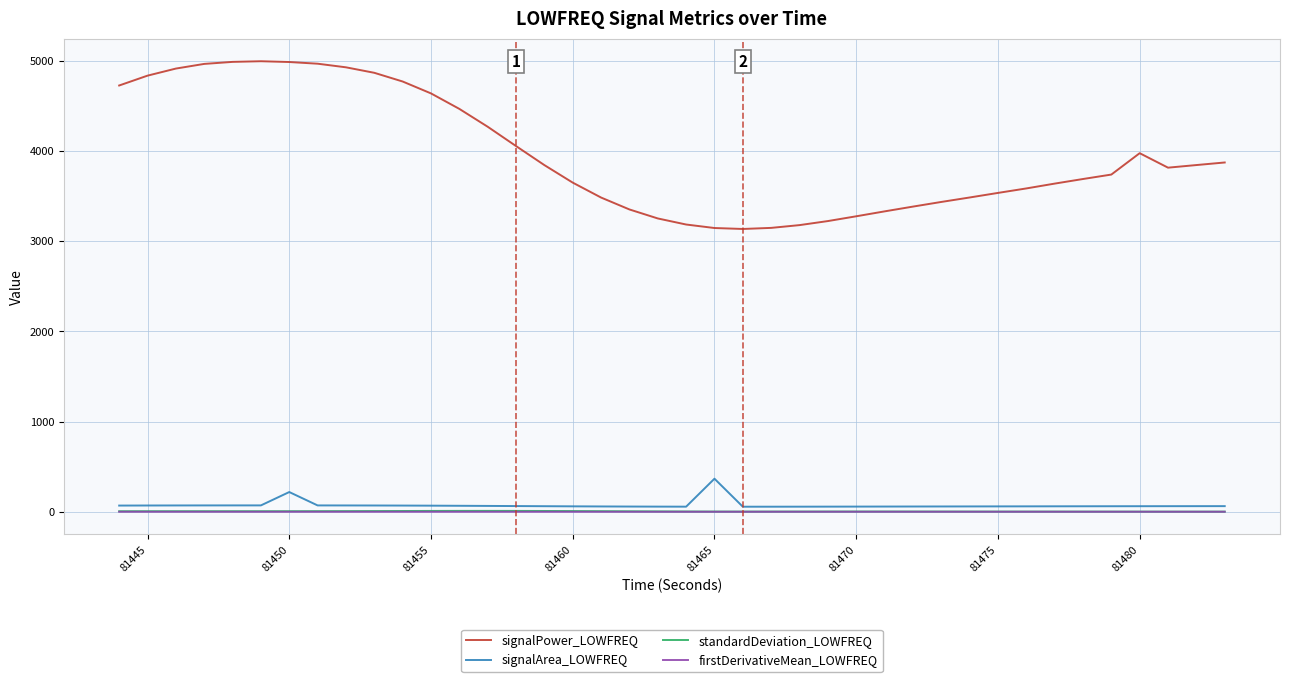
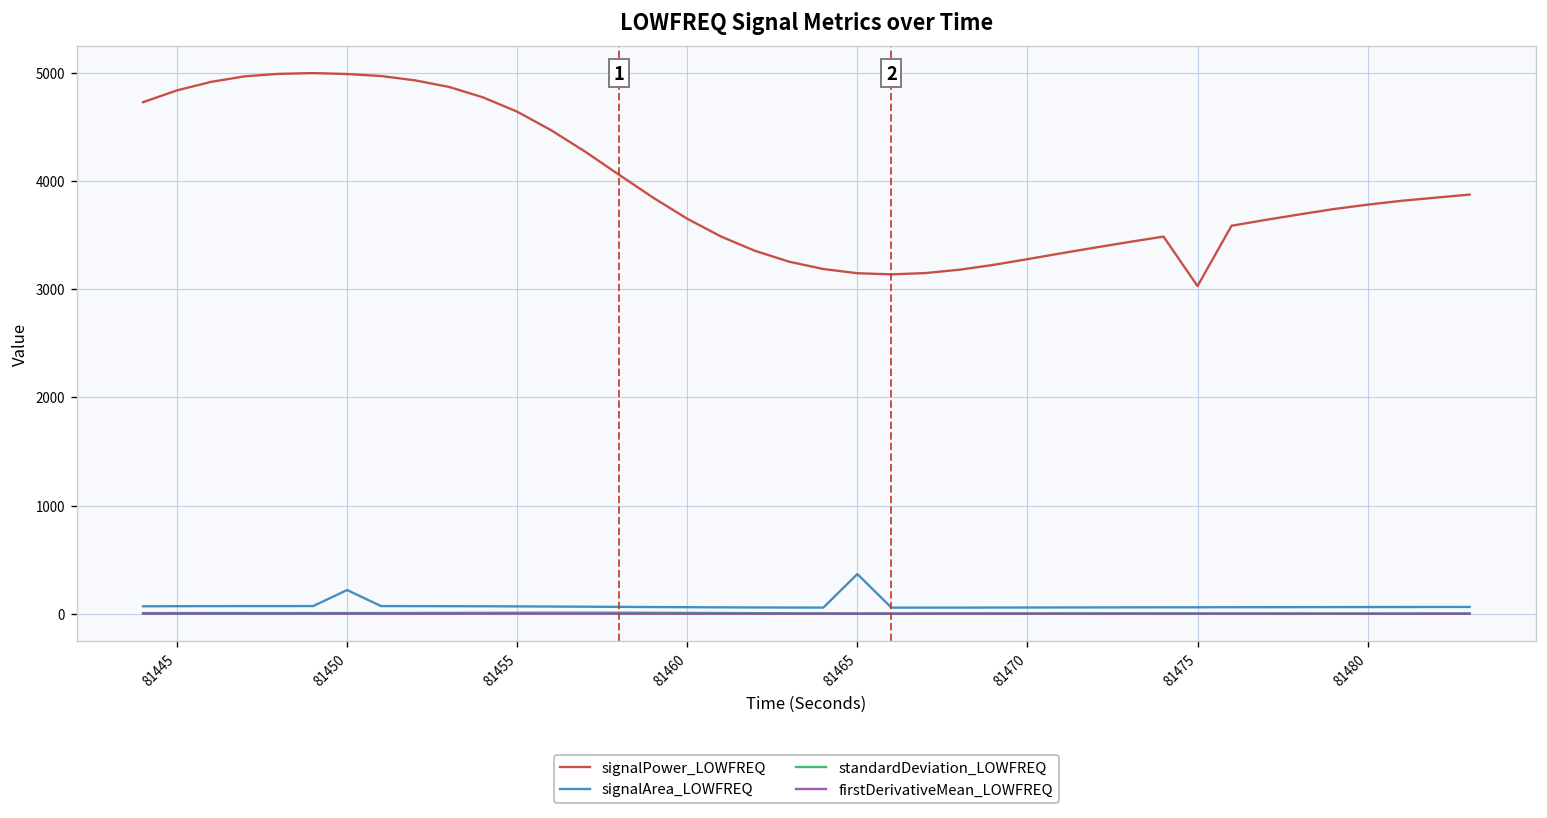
  {
    "signalPower_LOWFREQ": {
      "81445": 4800,
      "81450": 5000,
      "81455": 4600,
      "81460": 3700,
      "81465": 3100,
      "81470": 3300,
-     "81475": 3500,
-     "81480": 4000
+     "81475": 3000,
+     "81480": 3800
    },
    "signalArea_LOWFREQ": {
      "81445": 100,
      "81450": 200,
      "81455": 100,
      "81460": 100,
      "81465": 400,
      "81470": 100,
      "81475": 100,
      "81480": 100
    }
  }
